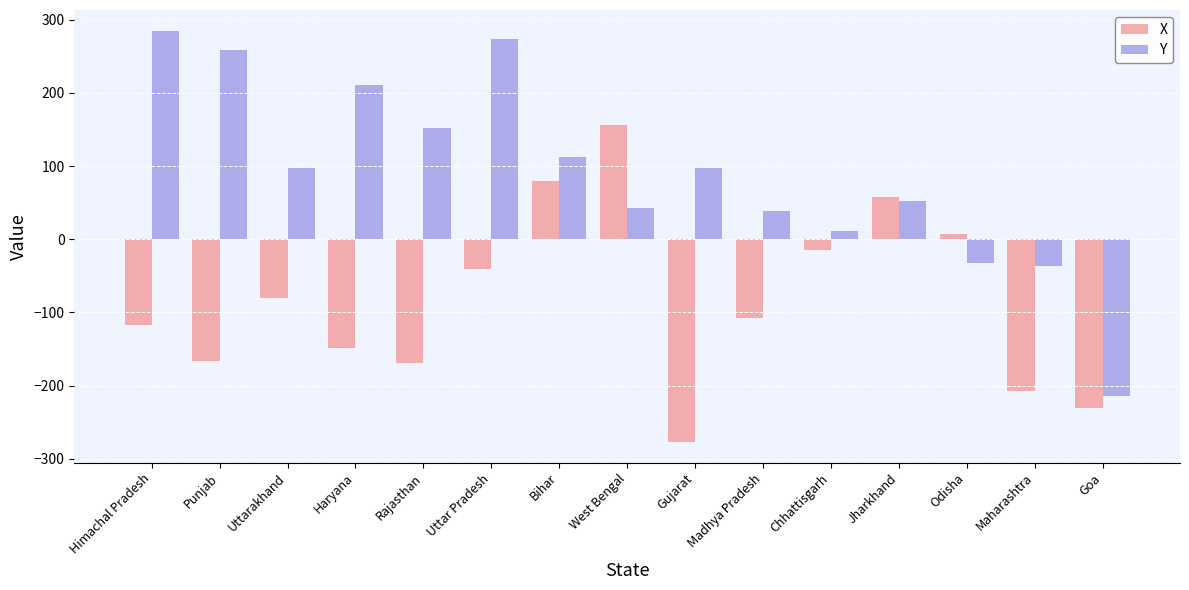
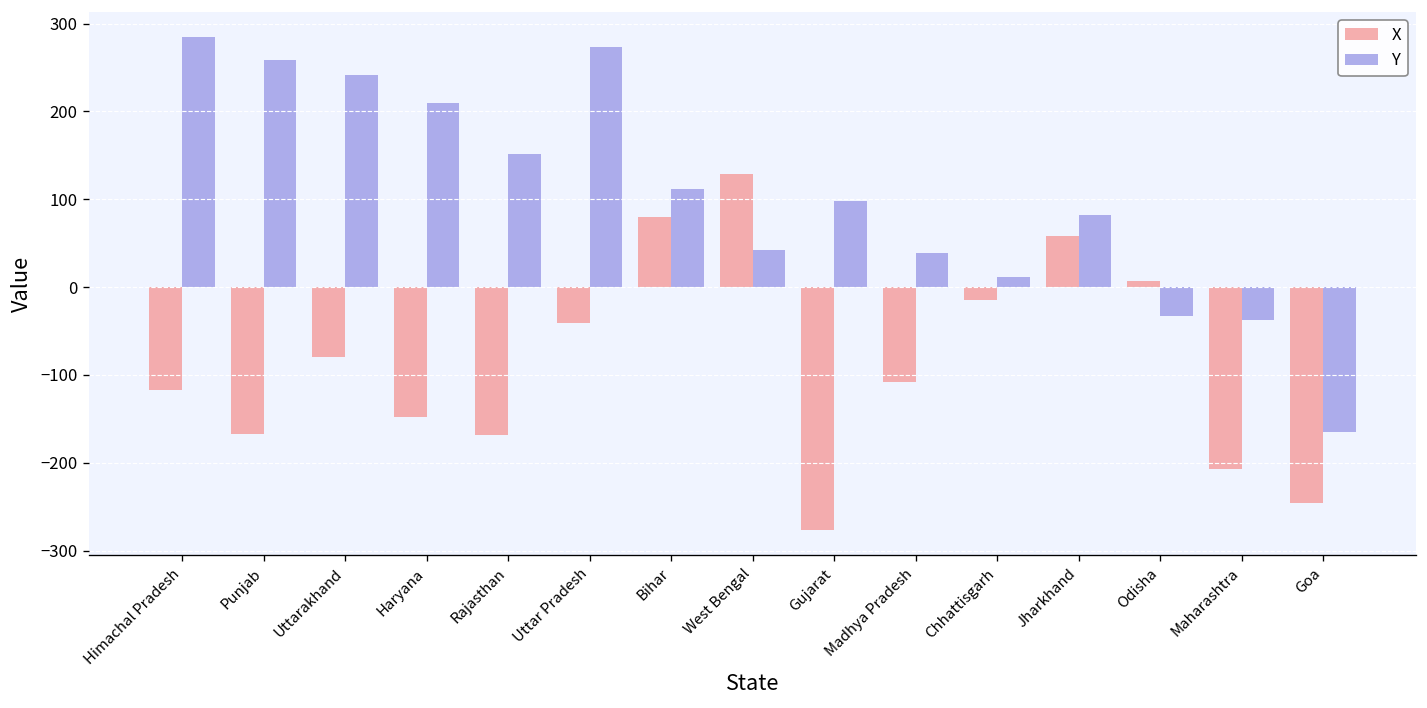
  {
    "X": {
      "Himachal Pradesh": -120,
      "Punjab": -170,
      "Uttarakhand": -80,
      "Haryana": -150,
      "Rajasthan": -170,
      "Uttar Pradesh": -40,
      "Bihar": 80,
-     "West Bengal": 160,
+     "West Bengal": 130,
      "Gujarat": -280,
      "Madhya Pradesh": -110,
      "Chhattisgarh": -20,
      "Jharkhand": 60,
      "Odisha": 10,
      "Maharashtra": -210,
-     "Goa": -230
+     "Goa": -250
    },
    "Y": {
      "Himachal Pradesh": 290,
      "Punjab": 260,
-     "Uttarakhand": 100,
+     "Uttarakhand": 240,
      "Haryana": 210,
      "Rajasthan": 150,
      "Uttar Pradesh": 270,
      "Bihar": 110,
      "West Bengal": 40,
      "Gujarat": 100,
      "Madhya Pradesh": 40,
      "Chhattisgarh": 10,
-     "Jharkhand": 50,
+     "Jharkhand": 80,
      "Odisha": -30,
      "Maharashtra": -40,
-     "Goa": -210
+     "Goa": -170
    }
  }
